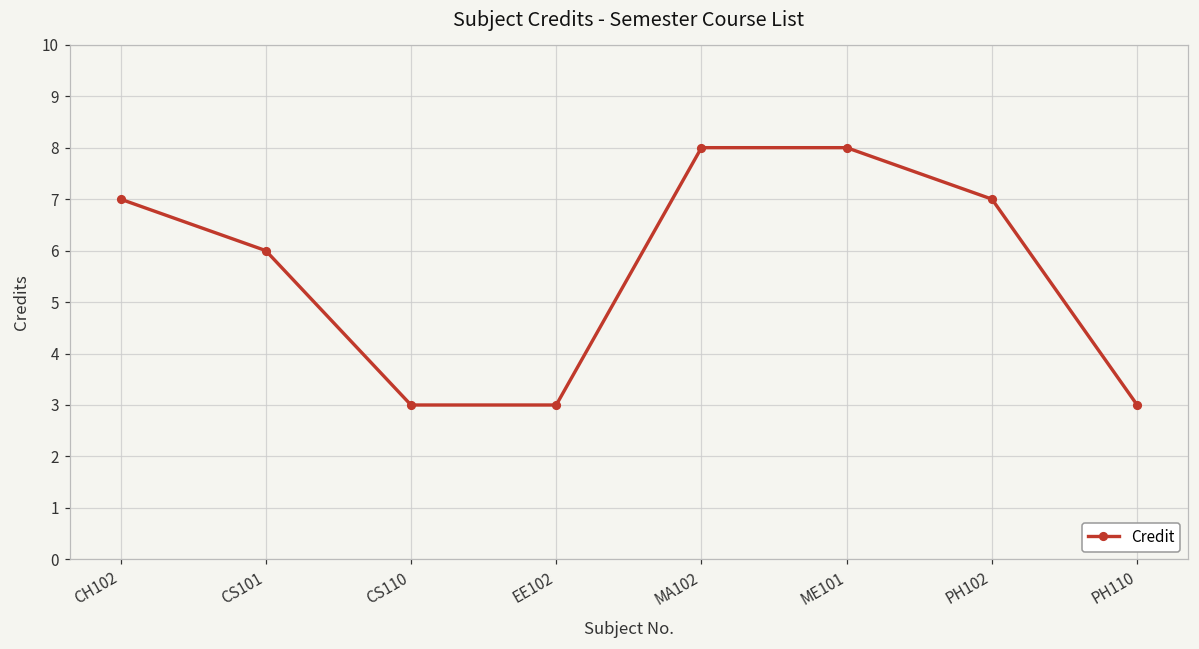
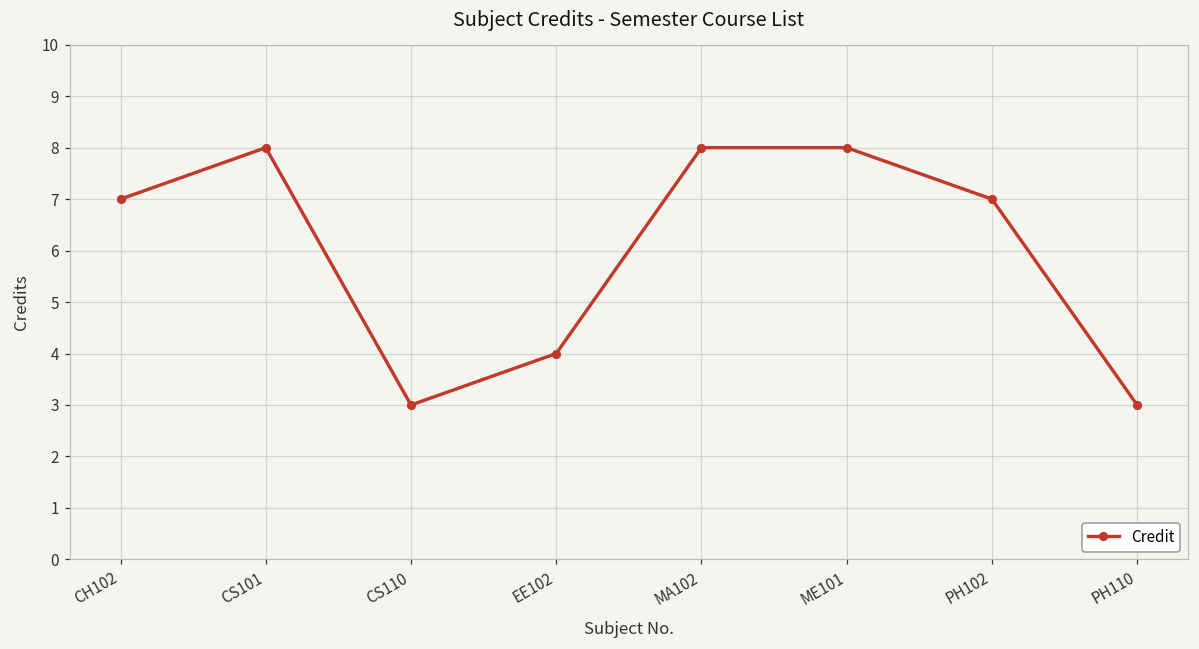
  {
    "CH102": 7,
-   "CS101": 6,
+   "CS101": 8,
    "CS110": 3,
-   "EE102": 3,
+   "EE102": 4,
    "MA102": 8,
    "ME101": 8,
    "PH102": 7,
    "PH110": 3
  }
